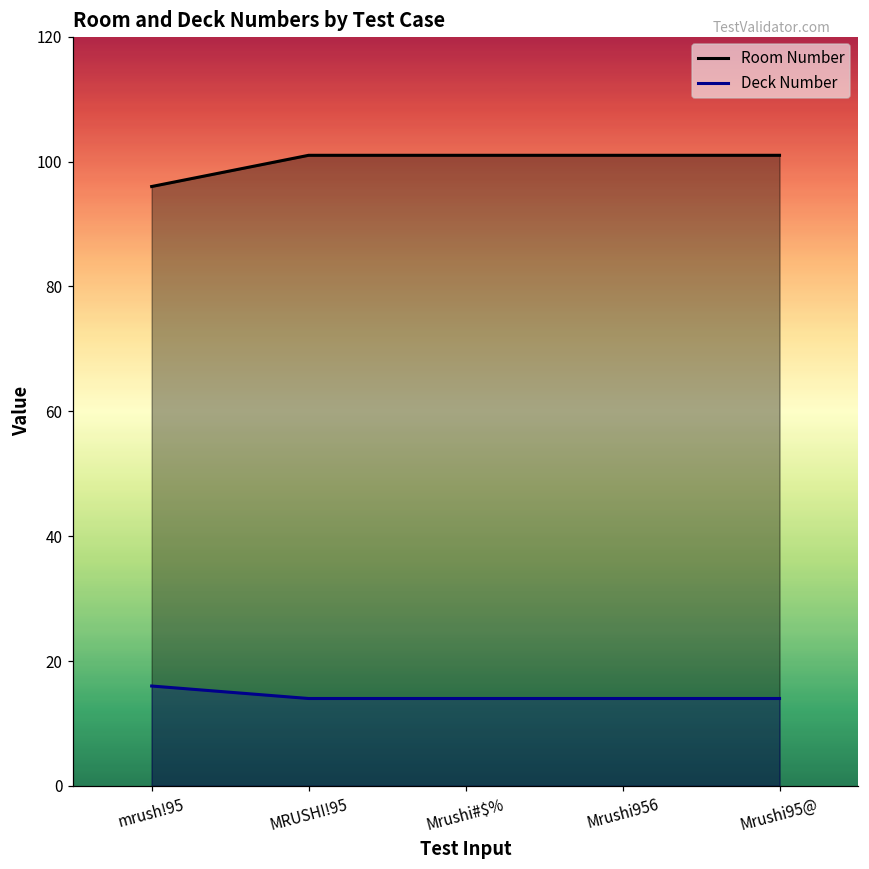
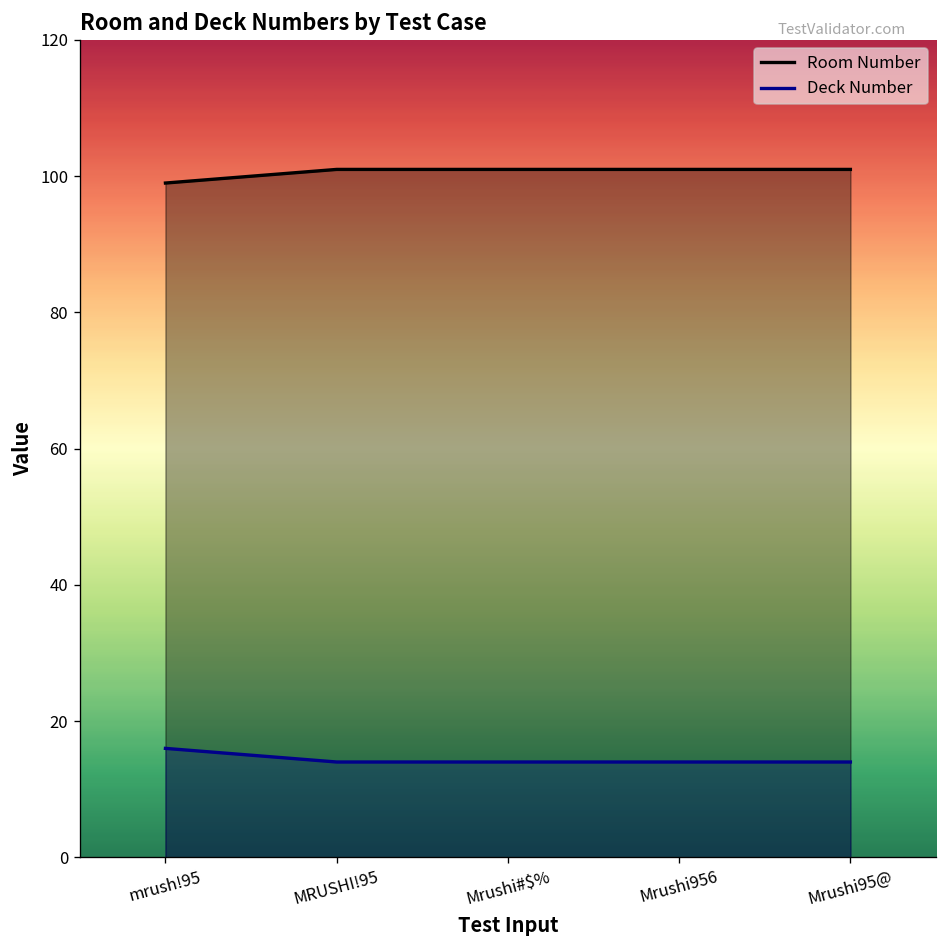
  {
    "Room Number": {
-     "mrush!95": 96,
+     "mrush!95": 99,
      "MRUSHI!95": 101,
      "Mrushi#$%": 101,
      "Mrushi956": 101,
      "Mrushi95@": 101
    },
    "Deck Number": {
      "mrush!95": 16,
      "MRUSHI!95": 14,
      "Mrushi#$%": 14,
      "Mrushi956": 14,
      "Mrushi95@": 14
    }
  }
